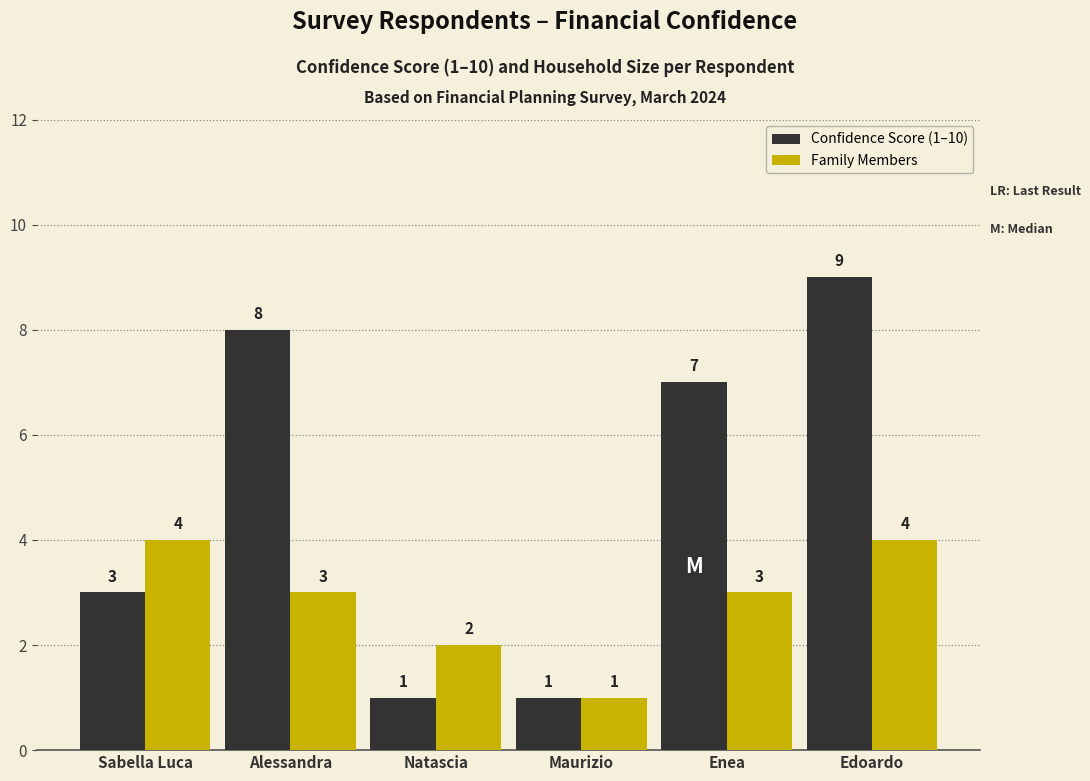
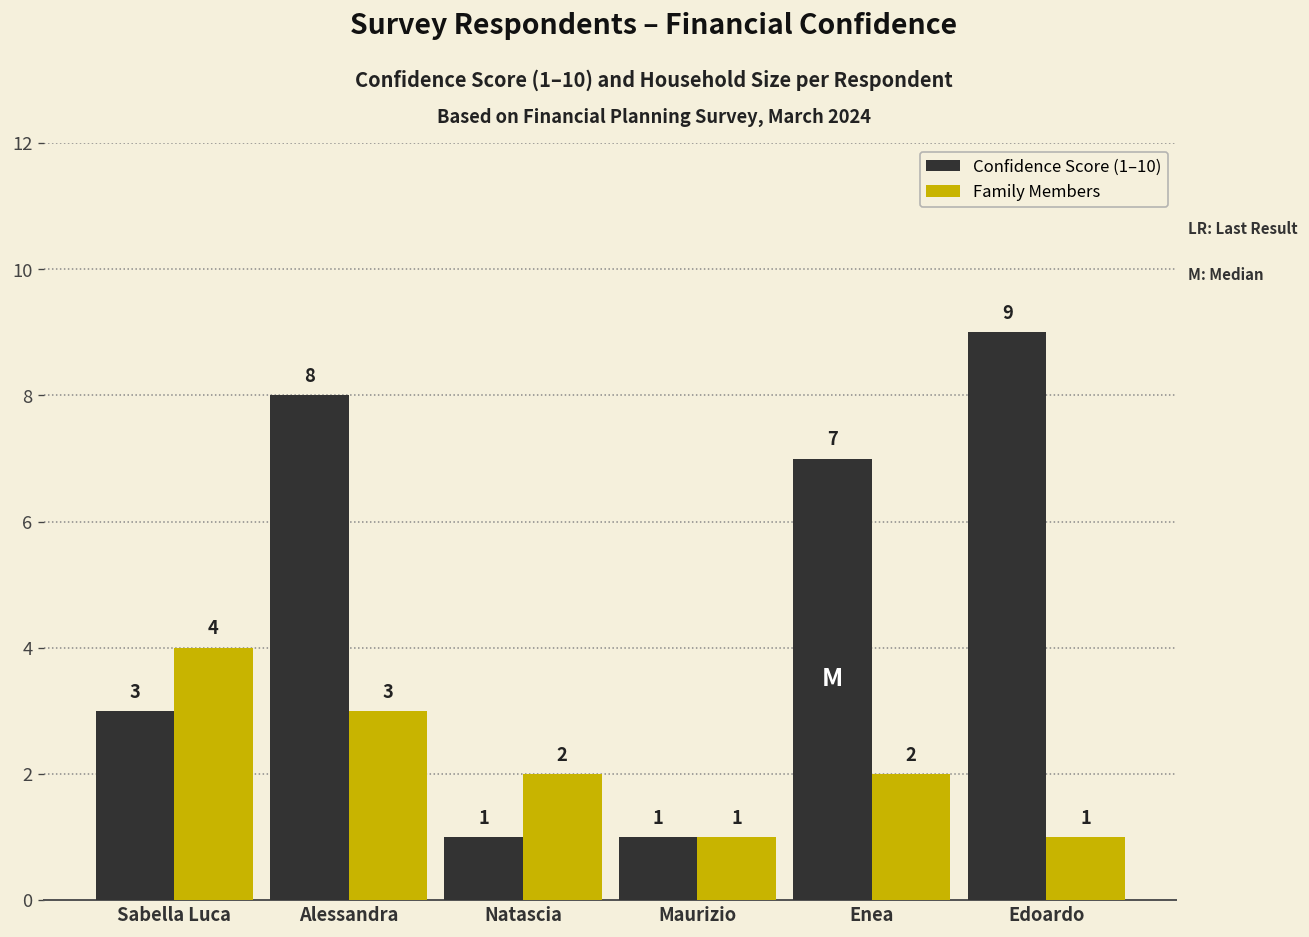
  {
    "Confidence Score (1–10)": {
      "Sabella Luca": 3,
      "Alessandra": 8,
      "Natascia": 1,
      "Maurizio": 1,
      "Enea": 7,
      "Edoardo": 9
    },
    "Family Members": {
      "Sabella Luca": 4,
      "Alessandra": 3,
      "Natascia": 2,
      "Maurizio": 1,
-     "Enea": 3,
-     "Edoardo": 4
+     "Enea": 2,
+     "Edoardo": 1
    }
  }
